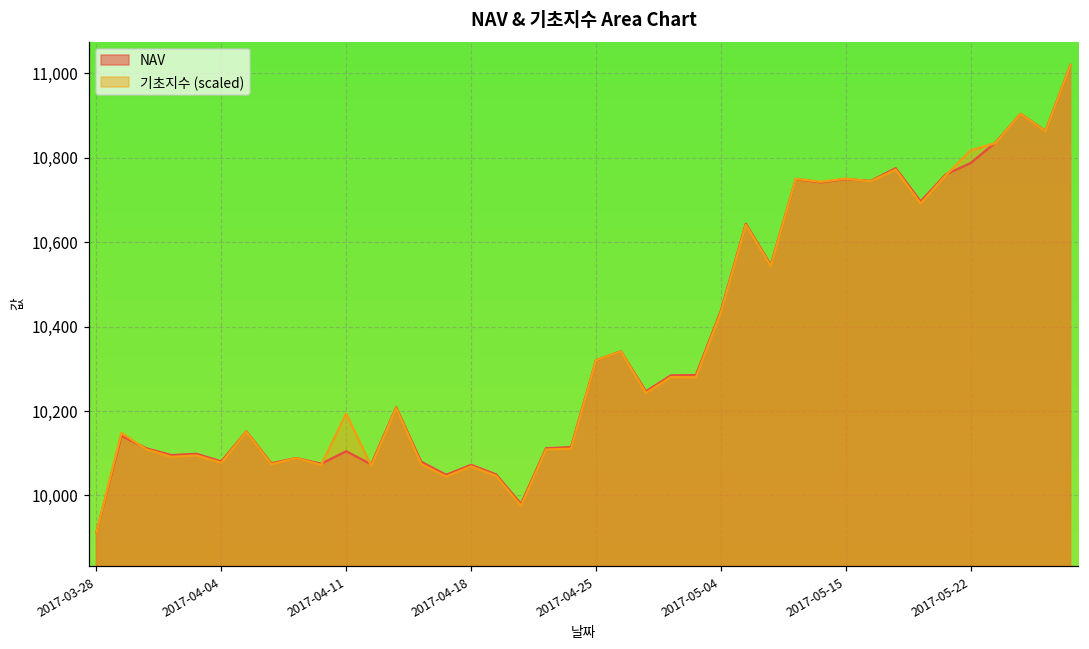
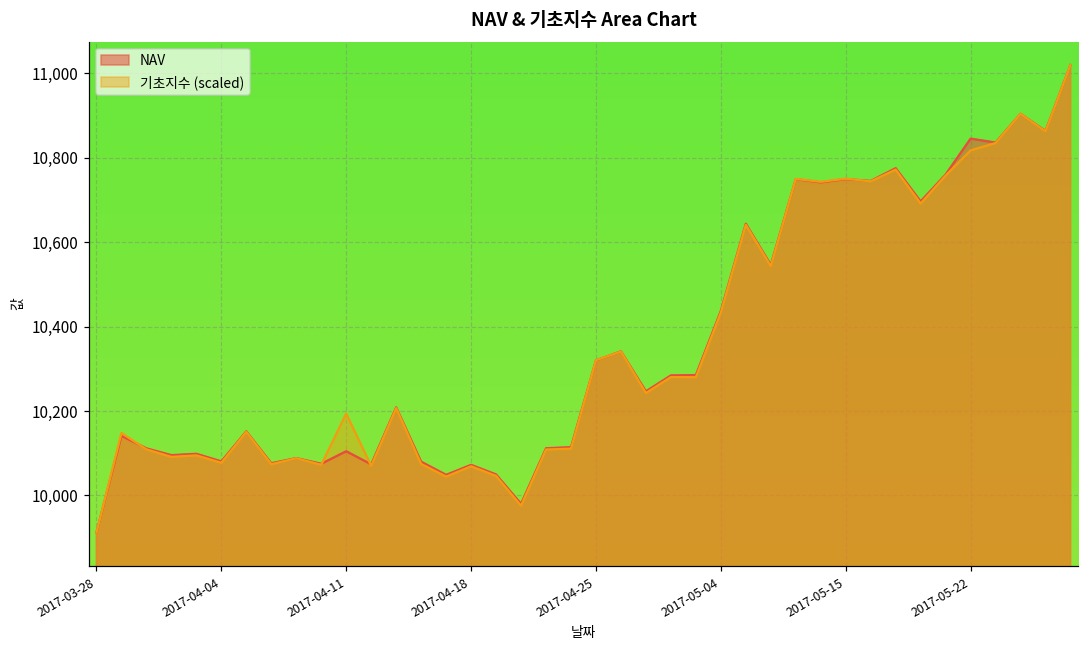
  {
    "NAV": {
      "2017-04-11": "10,100",
-     "2017-05-22": "10,790"
+     "2017-05-22": "10,850"
    },
    "기초지수 (scaled)": {
      "2017-04-11": "10,190",
      "2017-05-22": "10,820"
    }
  }
